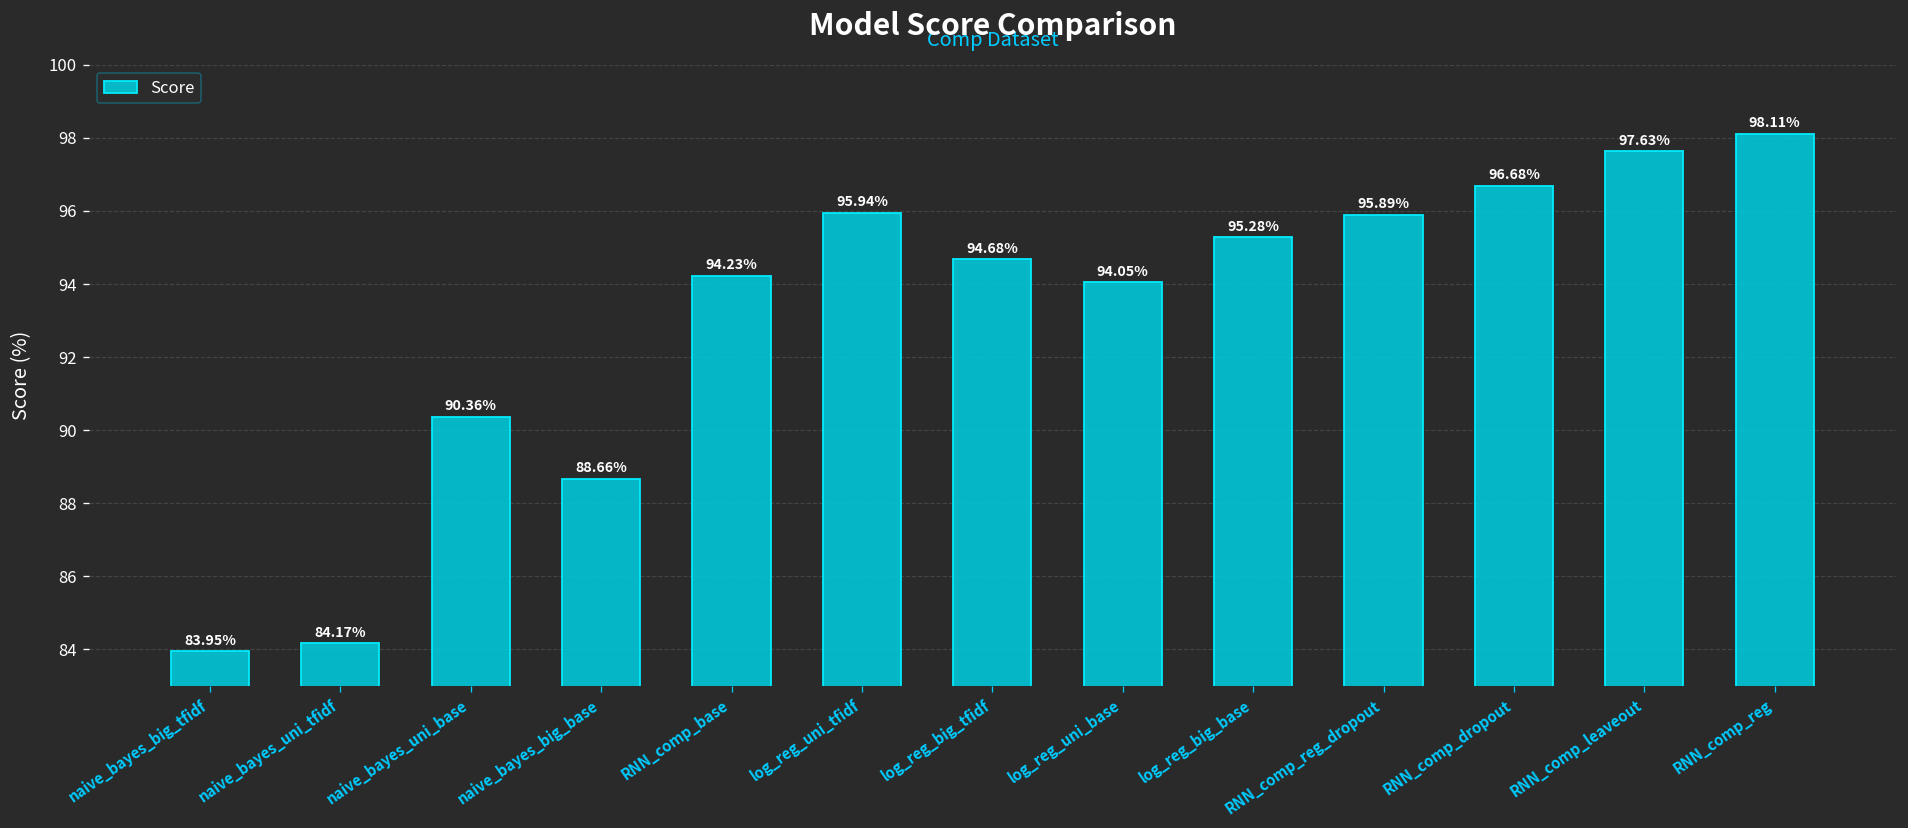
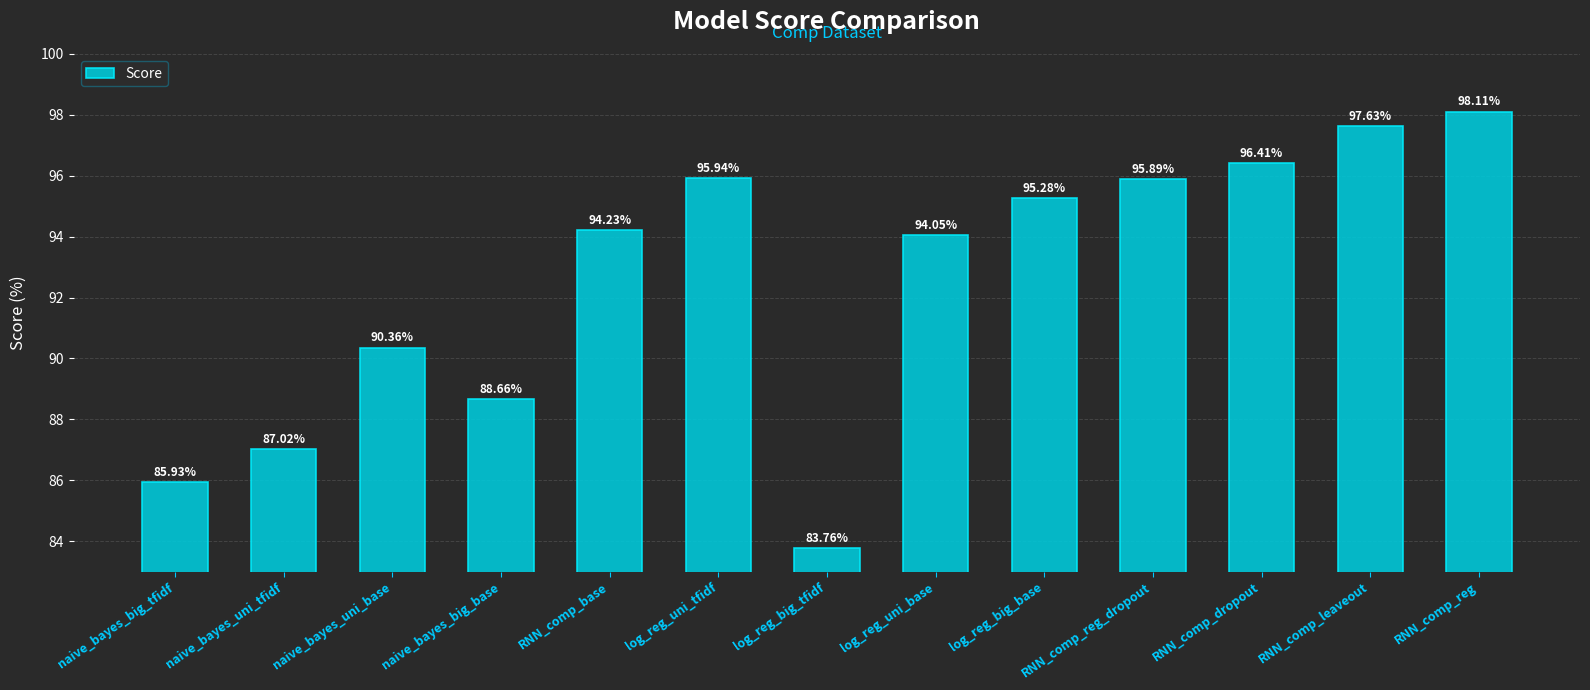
  {
-   "naive_bayes_big_tfidf": "83.95%",
-   "naive_bayes_uni_tfidf": "84.17%",
+   "naive_bayes_big_tfidf": "85.93%",
+   "naive_bayes_uni_tfidf": "87.02%",
    "naive_bayes_uni_base": "90.36%",
    "naive_bayes_big_base": "88.66%",
    "RNN_comp_base": "94.23%",
    "log_reg_uni_tfidf": "95.94%",
-   "log_reg_big_tfidf": "94.68%",
+   "log_reg_big_tfidf": "83.76%",
    "log_reg_uni_base": "94.05%",
    "log_reg_big_base": "95.28%",
    "RNN_comp_reg_dropout": "95.89%",
-   "RNN_comp_dropout": "96.68%",
+   "RNN_comp_dropout": "96.41%",
    "RNN_comp_leaveout": "97.63%",
    "RNN_comp_reg": "98.11%"
  }
